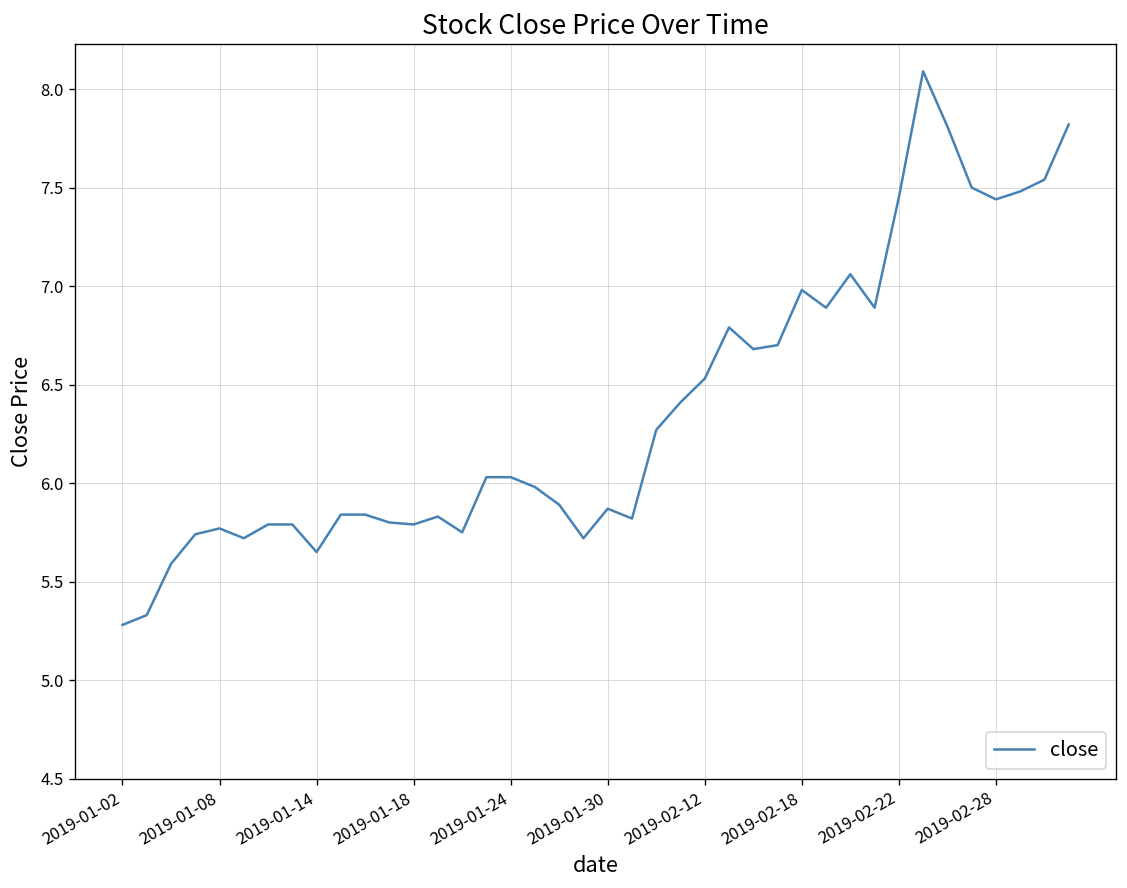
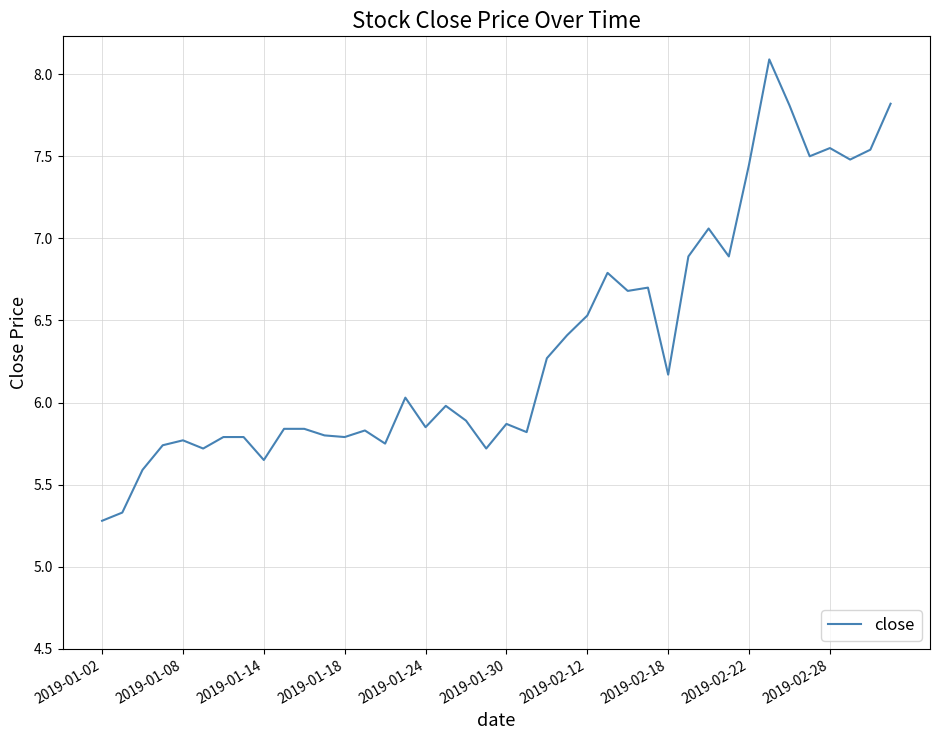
  {
    "2019-01-02": 5.28,
    "2019-01-08": 5.77,
    "2019-01-14": 5.65,
    "2019-01-18": 5.79,
-   "2019-01-24": 6.03,
+   "2019-01-24": 5.85,
    "2019-01-30": 5.87,
    "2019-02-12": 6.53,
-   "2019-02-18": 6.98,
+   "2019-02-18": 6.17,
    "2019-02-22": 7.45,
-   "2019-02-28": 7.44
+   "2019-02-28": 7.55
  }
